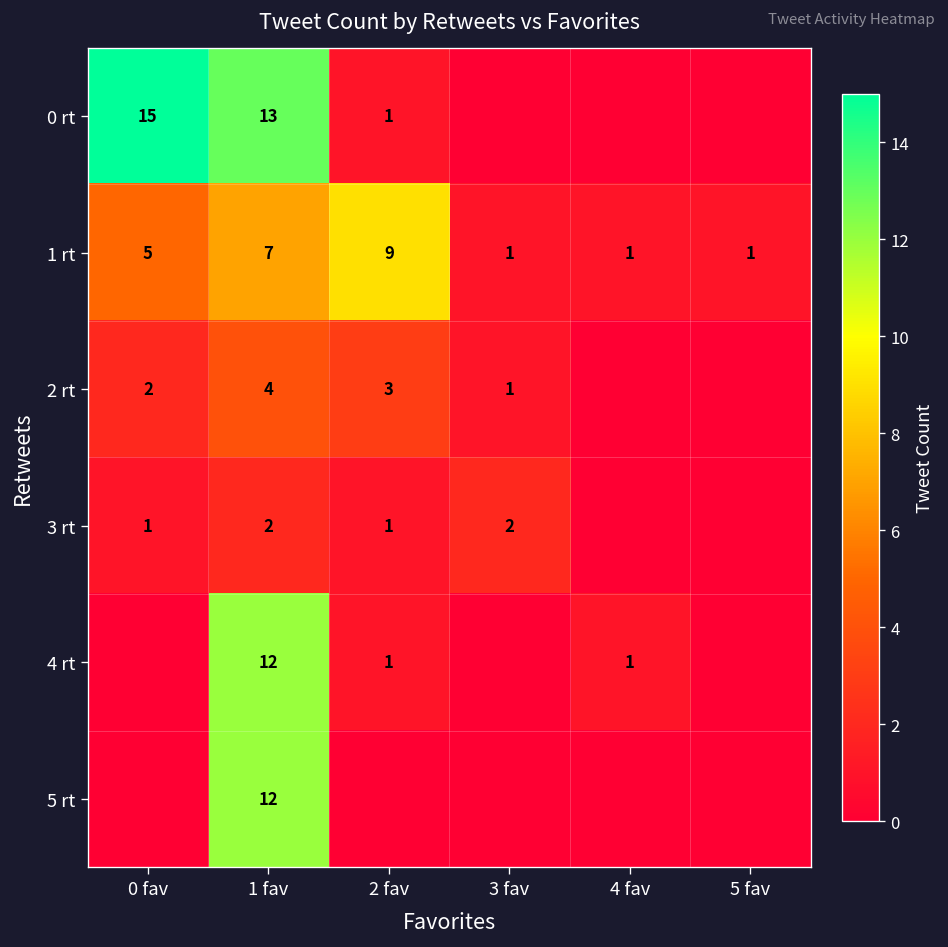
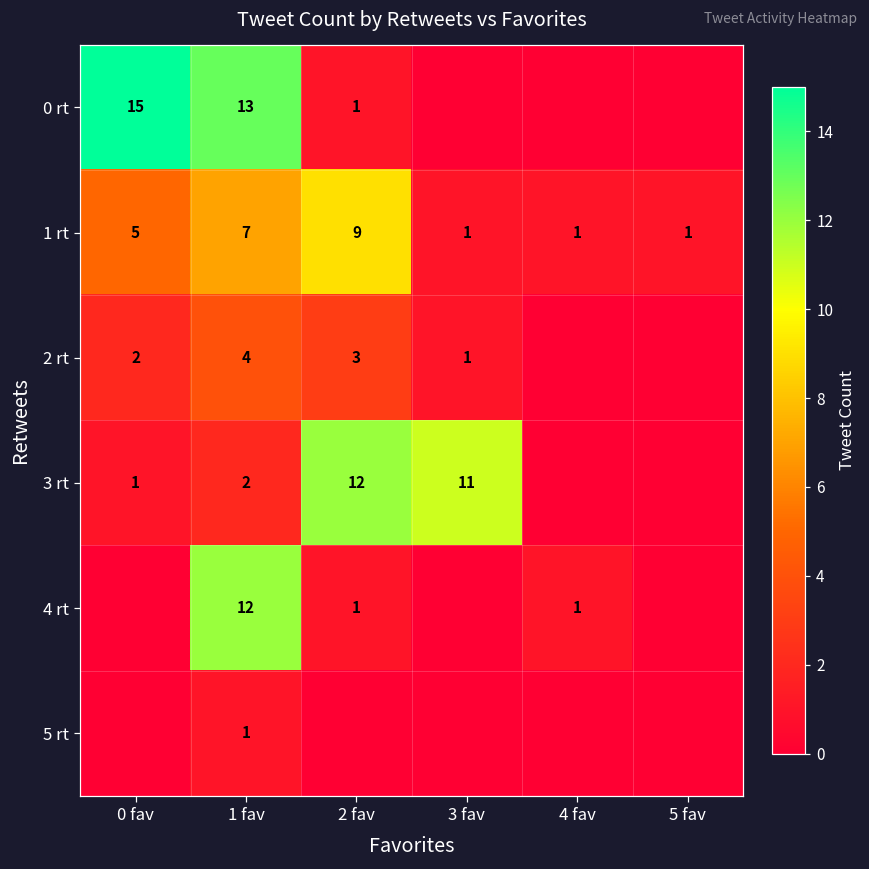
  {
    "0 rt": {
      "0 fav": 15,
      "1 fav": 13,
      "2 fav": 1
    },
    "1 rt": {
      "0 fav": 5,
      "1 fav": 7,
      "2 fav": 9,
      "3 fav": 1,
      "4 fav": 1,
      "5 fav": 1
    },
    "2 rt": {
      "0 fav": 2,
      "1 fav": 4,
      "2 fav": 3,
      "3 fav": 1
    },
    "3 rt": {
      "0 fav": 1,
      "1 fav": 2,
-     "2 fav": 1,
-     "3 fav": 2
+     "2 fav": 12,
+     "3 fav": 11
    },
    "4 rt": {
      "1 fav": 12,
      "2 fav": 1,
      "4 fav": 1
    },
    "5 rt": {
-     "1 fav": 12
+     "1 fav": 1
    }
  }
